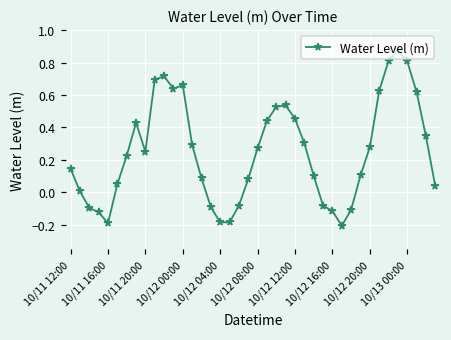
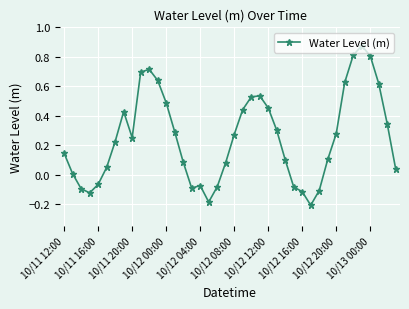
  {
    "10/11 12:00": 0.14,
-   "10/11 16:00": -0.19,
+   "10/11 16:00": -0.07,
    "10/11 20:00": 0.25,
-   "10/12 00:00": 0.66,
-   "10/12 04:00": -0.19,
+   "10/12 00:00": 0.49,
+   "10/12 04:00": -0.07,
    "10/12 08:00": 0.27,
    "10/12 12:00": 0.45,
    "10/12 16:00": -0.12,
    "10/12 20:00": 0.28,
    "10/13 00:00": 0.81
  }
